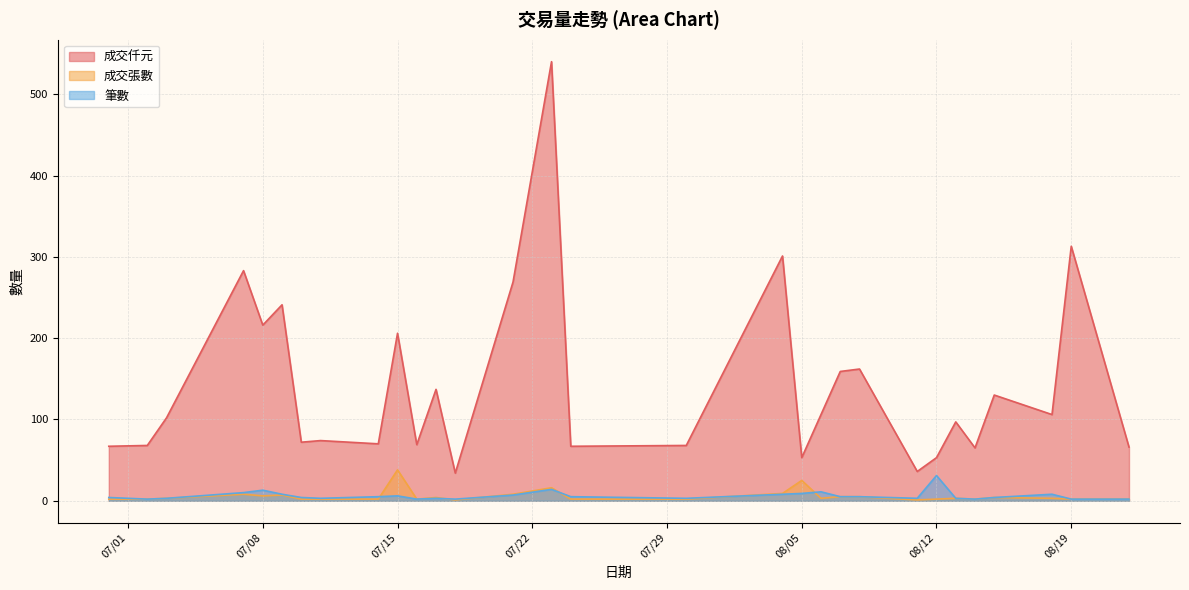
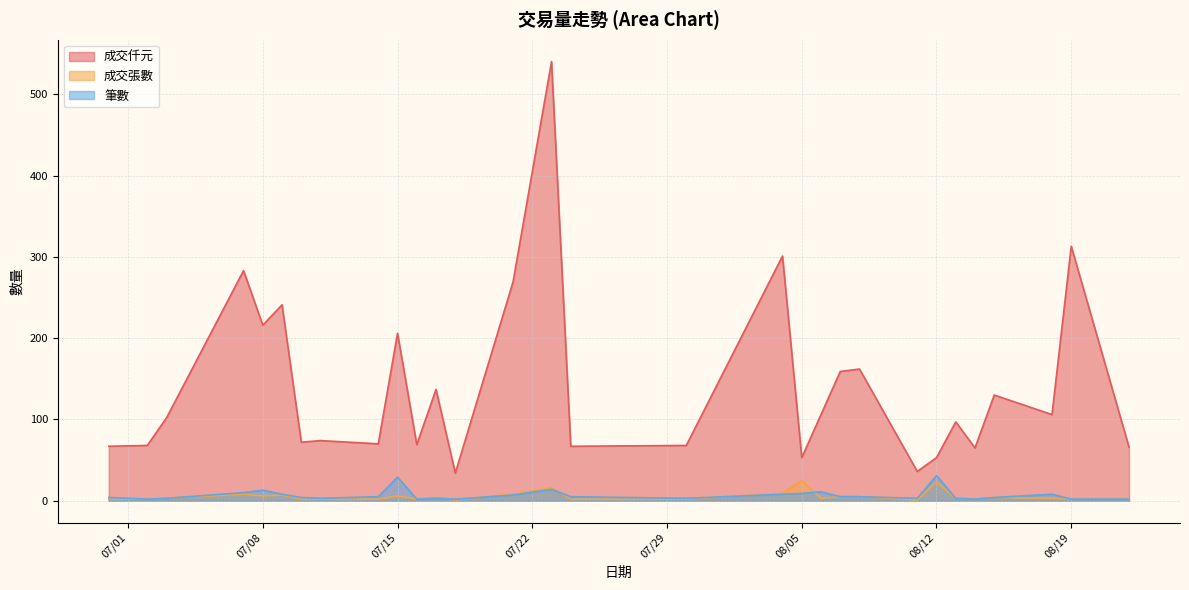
  {
    "成交仟元": {
      "07/08": 220,
      "07/15": 210,
      "08/05": 50,
      "08/12": 50,
      "08/19": 310
    },
    "成交張數": {
      "07/08": 10,
-     "07/15": 40,
+     "07/15": 10,
      "08/05": 30,
-     "08/12": 0
+     "08/12": 20
    },
    "筆數": {
      "07/08": 10,
-     "07/15": 10,
+     "07/15": 30,
      "08/05": 10,
      "08/12": 30
    }
  }
